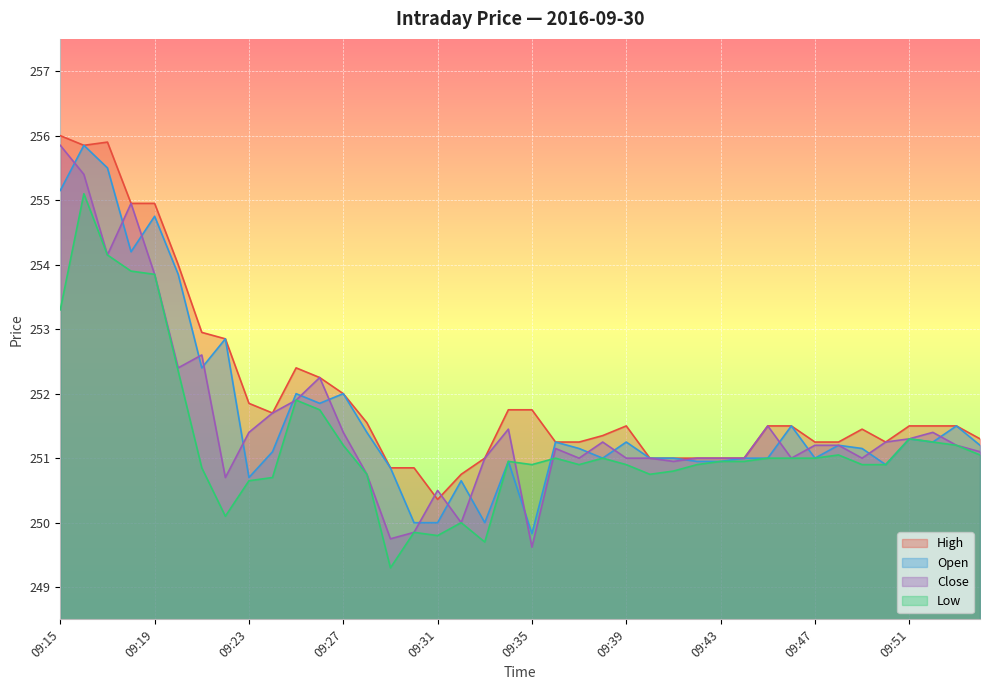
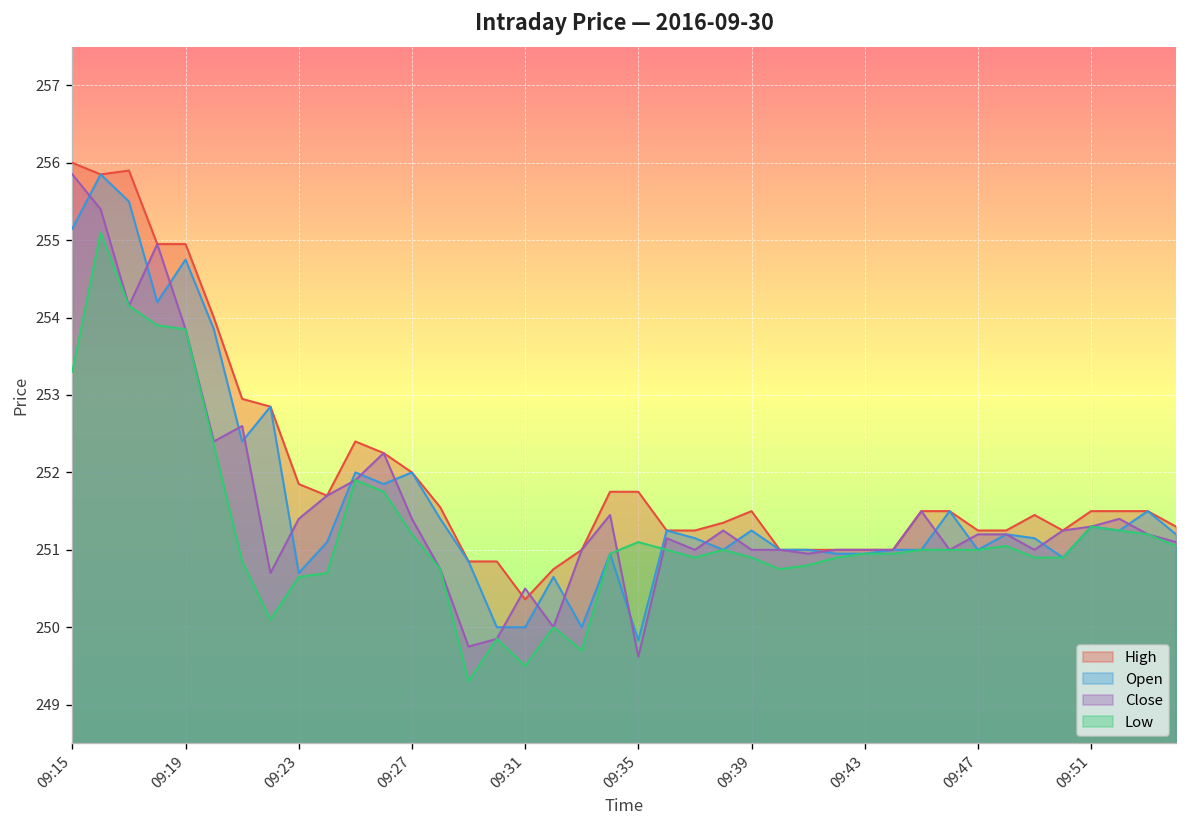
  {
    "High": {
      "09:15": 256.0,
      "09:19": 255.0,
      "09:23": 251.9,
      "09:31": 250.4,
      "09:35": 251.8,
      "09:39": 251.5,
      "09:47": 251.3,
      "09:51": 251.5
    },
    "Open": {
      "09:15": 255.2,
      "09:19": 254.8,
      "09:23": 250.7,
      "09:31": 250.0,
      "09:35": 249.8,
      "09:39": 251.3
    },
    "Close": {
      "09:15": 255.9,
      "09:23": 251.4,
      "09:27": 251.4,
      "09:31": 250.5,
      "09:35": 249.6,
      "09:39": 251.0,
      "09:47": 251.2
    },
    "Low": {
      "09:15": 253.3,
      "09:23": 250.7,
      "09:27": 251.2,
-     "09:31": 249.8,
-     "09:35": 250.9,
+     "09:31": 249.5,
+     "09:35": 251.1,
      "09:39": 250.9
    }
  }
